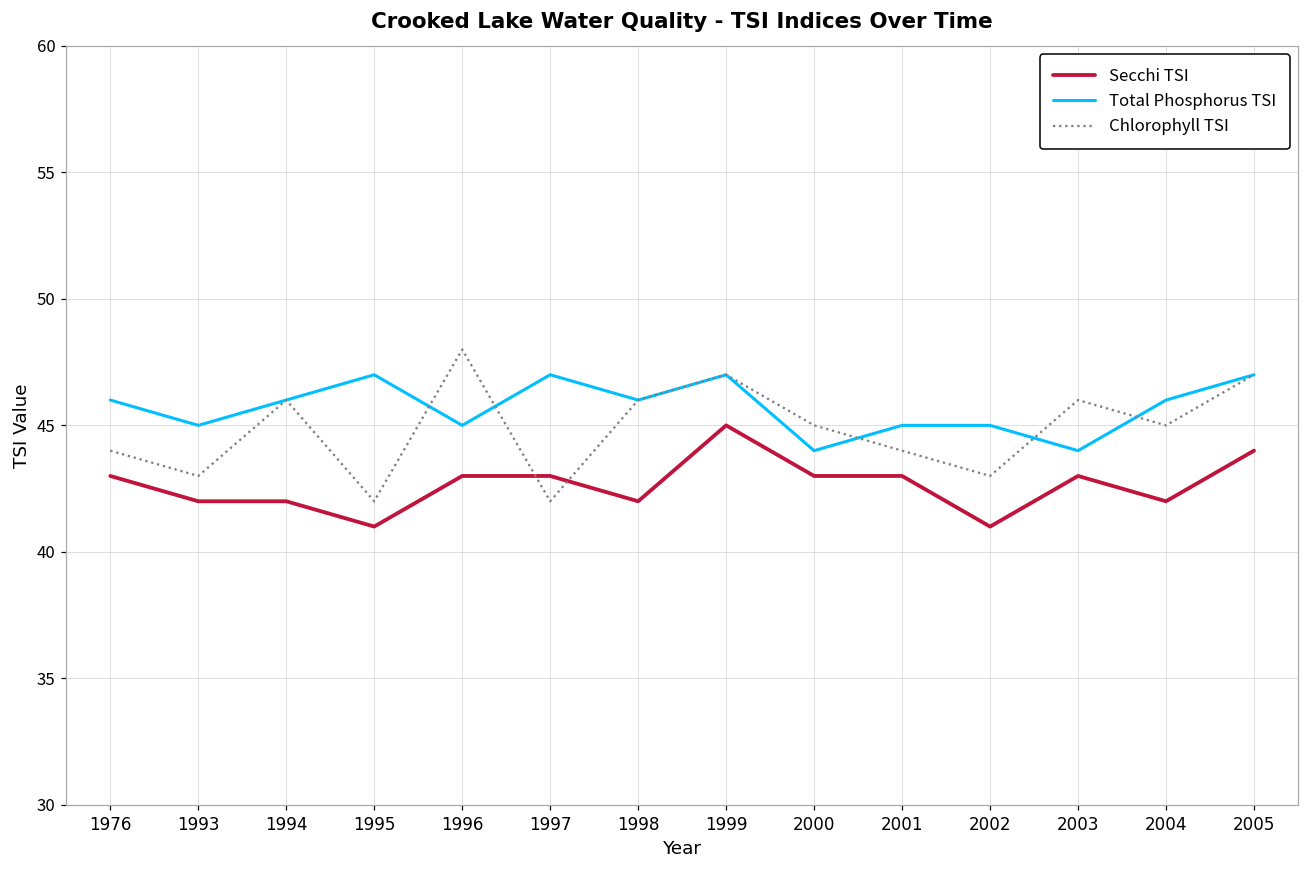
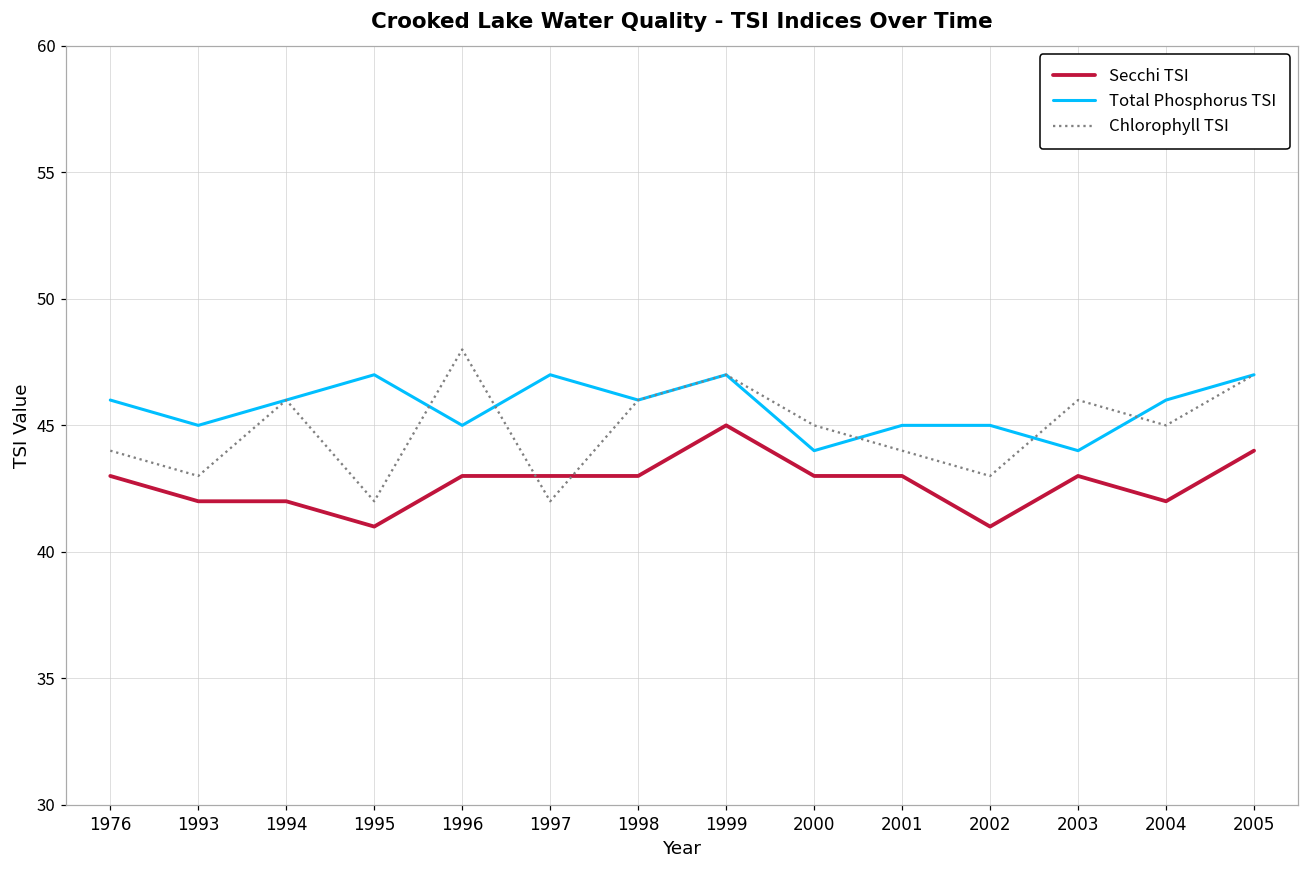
  {
    "Secchi TSI": {
      "1976": 43,
      "1993": 42,
      "1994": 42,
      "1995": 41,
      "1996": 43,
      "1997": 43,
-     "1998": 42,
+     "1998": 43,
      "1999": 45,
      "2000": 43,
      "2001": 43,
      "2002": 41,
      "2003": 43,
      "2004": 42,
      "2005": 44
    },
    "Total Phosphorus TSI": {
      "1976": 46,
      "1993": 45,
      "1995": 47,
      "1996": 45,
      "1997": 47,
      "2000": 44,
      "2001": 45,
      "2002": 45,
      "2003": 44,
      "2004": 46
    },
    "Chlorophyll TSI": {
      "1976": 44,
      "1993": 43,
      "1995": 42,
      "1996": 48,
      "1997": 42,
      "2000": 45,
      "2001": 44,
      "2002": 43,
      "2003": 46,
      "2004": 45
    }
  }
